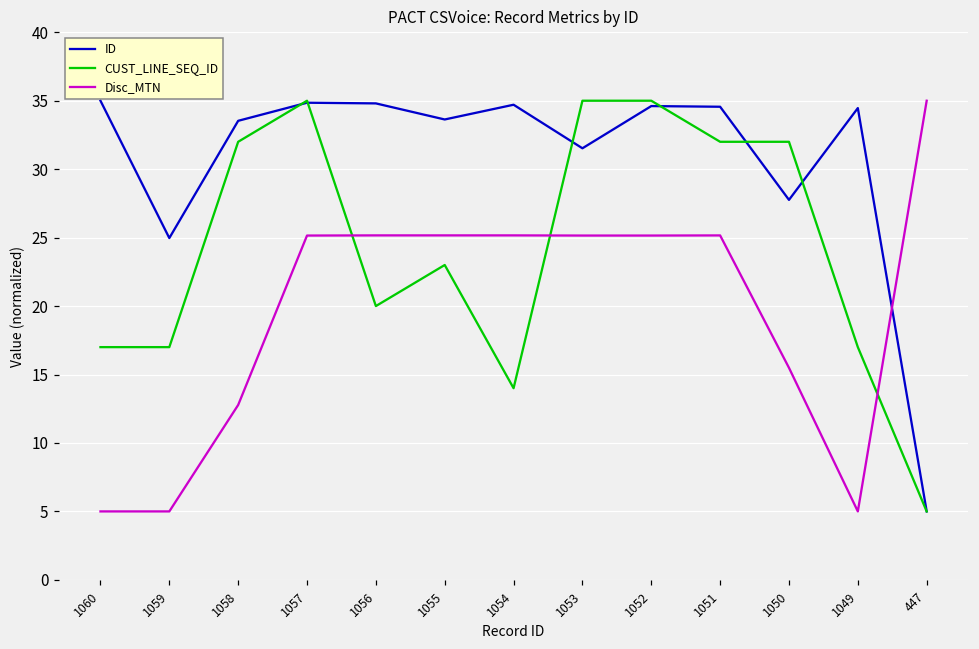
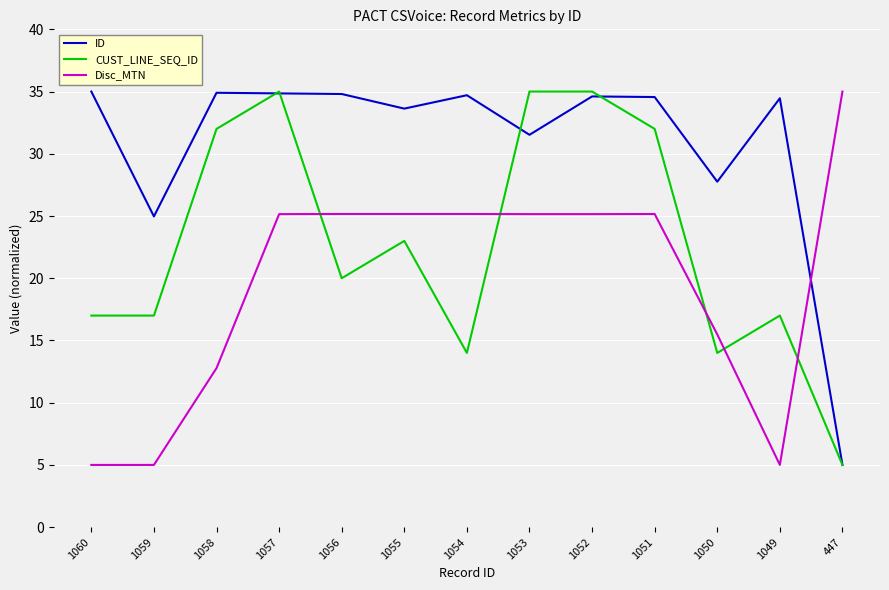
  {
    "ID": {
      "1060": 35.0,
      "1059": 25.0,
-     "1058": 33.5,
+     "1058": 34.9,
      "1056": 34.8,
      "1055": 33.6,
      "1054": 34.7,
      "1053": 31.5,
      "1052": 34.6,
      "1051": 34.6,
      "1050": 27.8,
      "1049": 34.5
    },
    "CUST_LINE_SEQ_ID": {
      "1060": 17.0,
      "1059": 17.0,
      "1058": 32.0,
      "1056": 20.0,
      "1055": 23.0,
      "1054": 14.0,
      "1053": 35.0,
      "1052": 35.0,
      "1051": 32.0,
-     "1050": 32.0,
+     "1050": 14.0,
      "1049": 17.0
    },
    "Disc_MTN": {
      "1060": 5.0,
      "1059": 5.0,
      "1058": 12.8,
      "1057": 25.2,
      "1056": 25.2,
      "1055": 25.2,
      "1054": 25.2,
      "1053": 25.2,
      "1052": 25.2,
      "1051": 25.2,
      "1050": 15.5,
      "1049": 5.0,
      "447": 35.0
    }
  }
